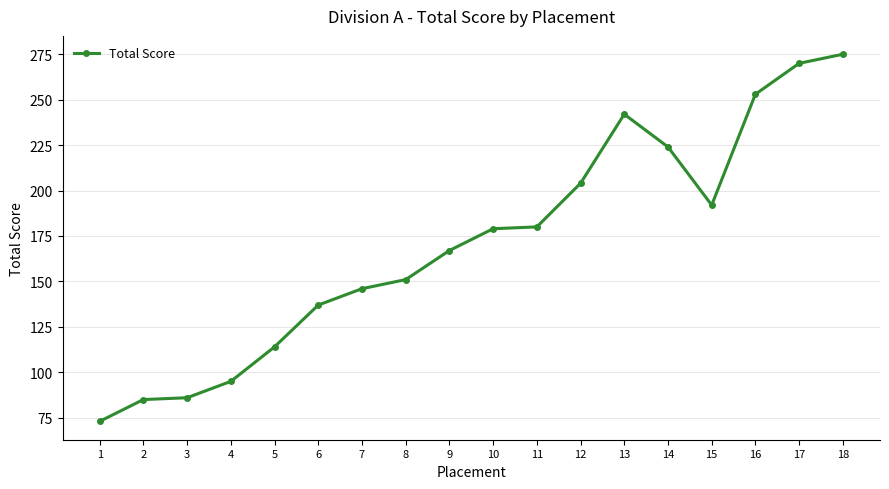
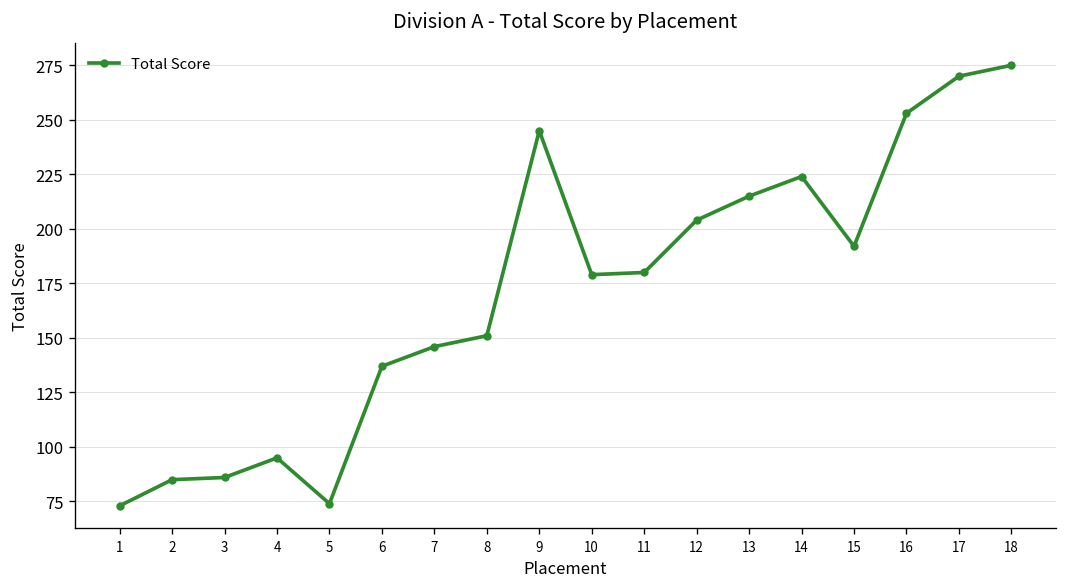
  {
    "1": 73,
    "2": 85,
    "3": 86,
    "4": 95,
-   "5": 114,
+   "5": 74,
    "6": 137,
    "7": 146,
    "8": 151,
-   "9": 167,
+   "9": 245,
    "10": 179,
    "11": 180,
    "12": 204,
-   "13": 242,
+   "13": 215,
    "14": 224,
    "15": 192,
    "16": 253,
    "17": 270,
    "18": 275
  }
